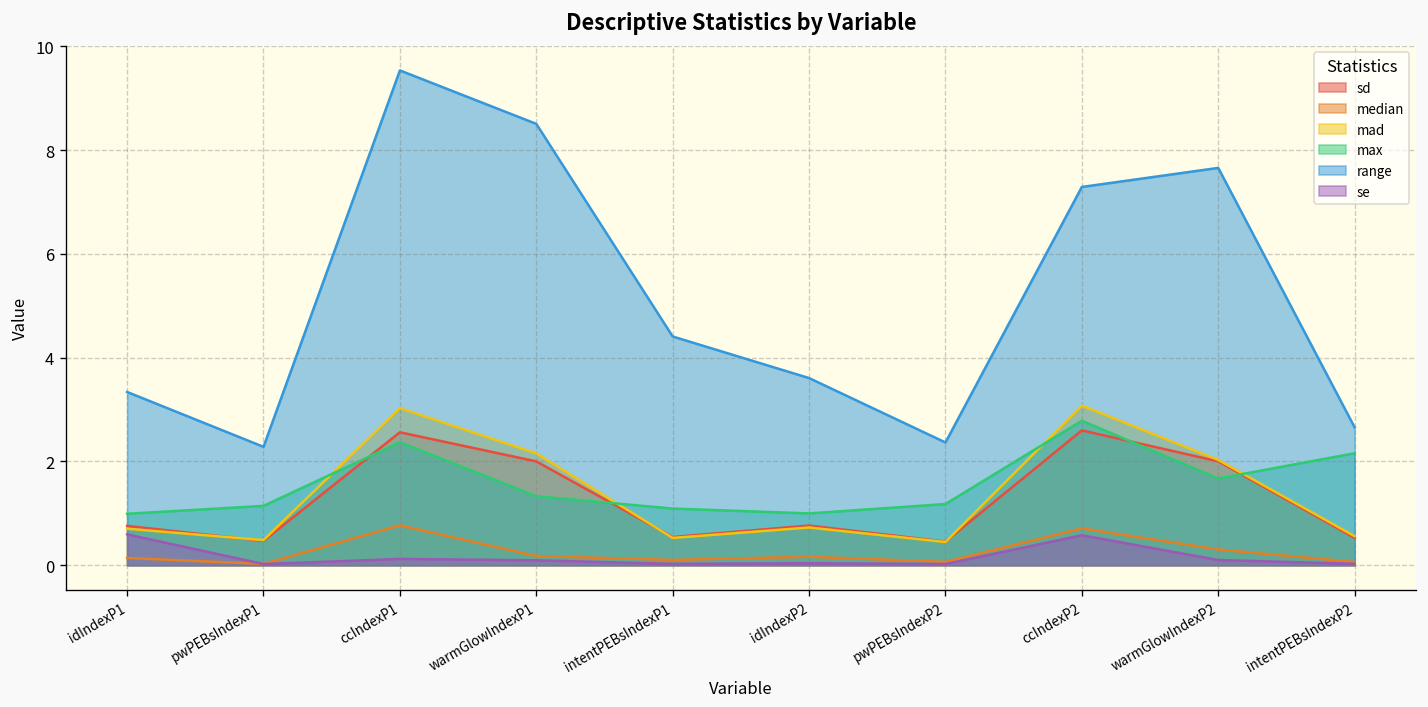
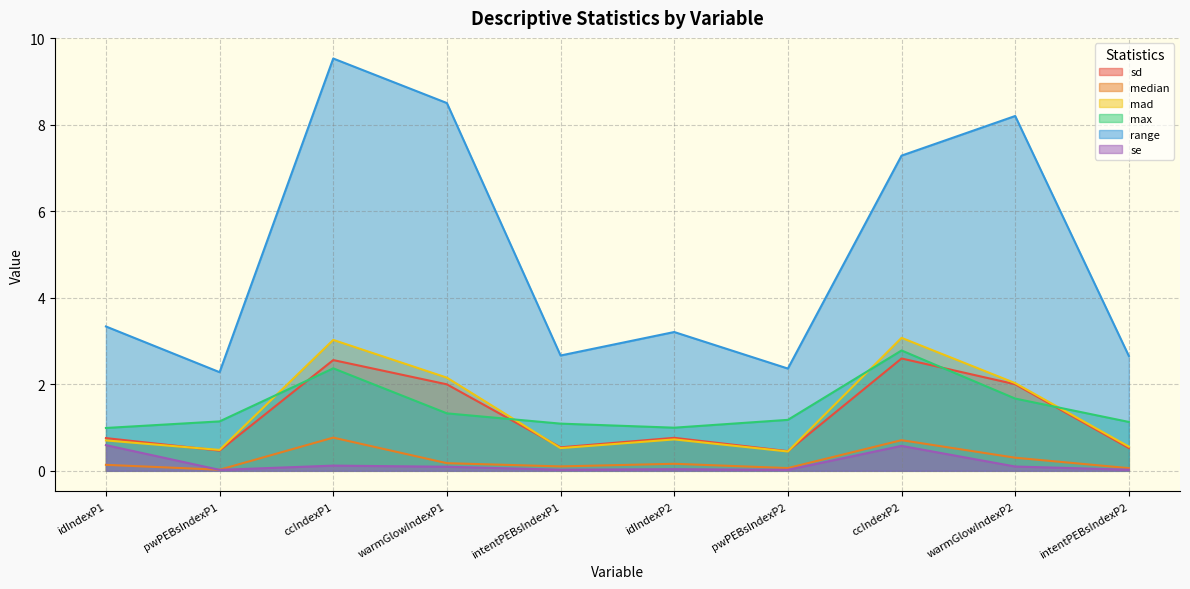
  {
    "max": {
      "idIndexP1": 1.0,
      "pwPEBsIndexP1": 1.1,
      "ccIndexP1": 2.4,
      "warmGlowIndexP1": 1.3,
      "intentPEBsIndexP1": 1.1,
      "idIndexP2": 1.0,
      "pwPEBsIndexP2": 1.2,
      "ccIndexP2": 2.8,
      "warmGlowIndexP2": 1.7,
-     "intentPEBsIndexP2": 2.2
+     "intentPEBsIndexP2": 1.1
    },
    "range": {
      "idIndexP1": 3.3,
      "pwPEBsIndexP1": 2.3,
      "ccIndexP1": 9.5,
      "warmGlowIndexP1": 8.5,
-     "intentPEBsIndexP1": 4.4,
-     "idIndexP2": 3.6,
+     "intentPEBsIndexP1": 2.7,
+     "idIndexP2": 3.2,
      "pwPEBsIndexP2": 2.4,
      "ccIndexP2": 7.3,
-     "warmGlowIndexP2": 7.7,
+     "warmGlowIndexP2": 8.2,
      "intentPEBsIndexP2": 2.7
    },
    "se": {
      "idIndexP1": 0.6,
      "ccIndexP1": 0.1,
      "warmGlowIndexP1": 0.1,
      "intentPEBsIndexP1": 0.0,
      "idIndexP2": 0.0,
      "ccIndexP2": 0.6,
      "warmGlowIndexP2": 0.1
    }
  }
